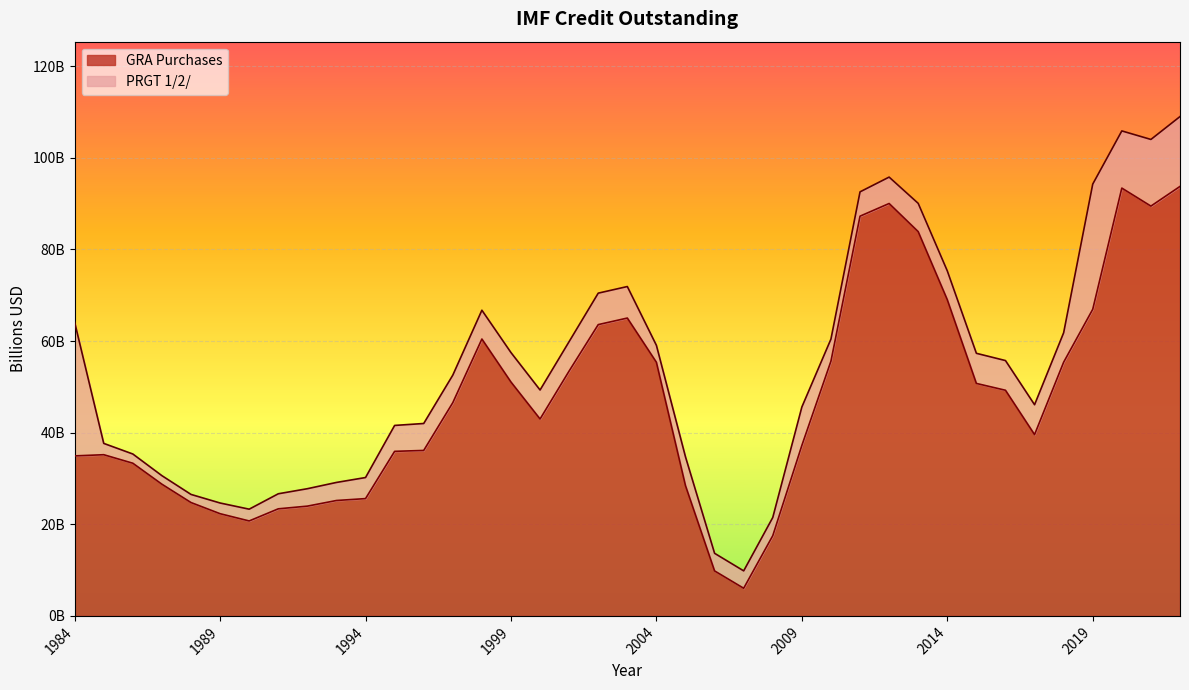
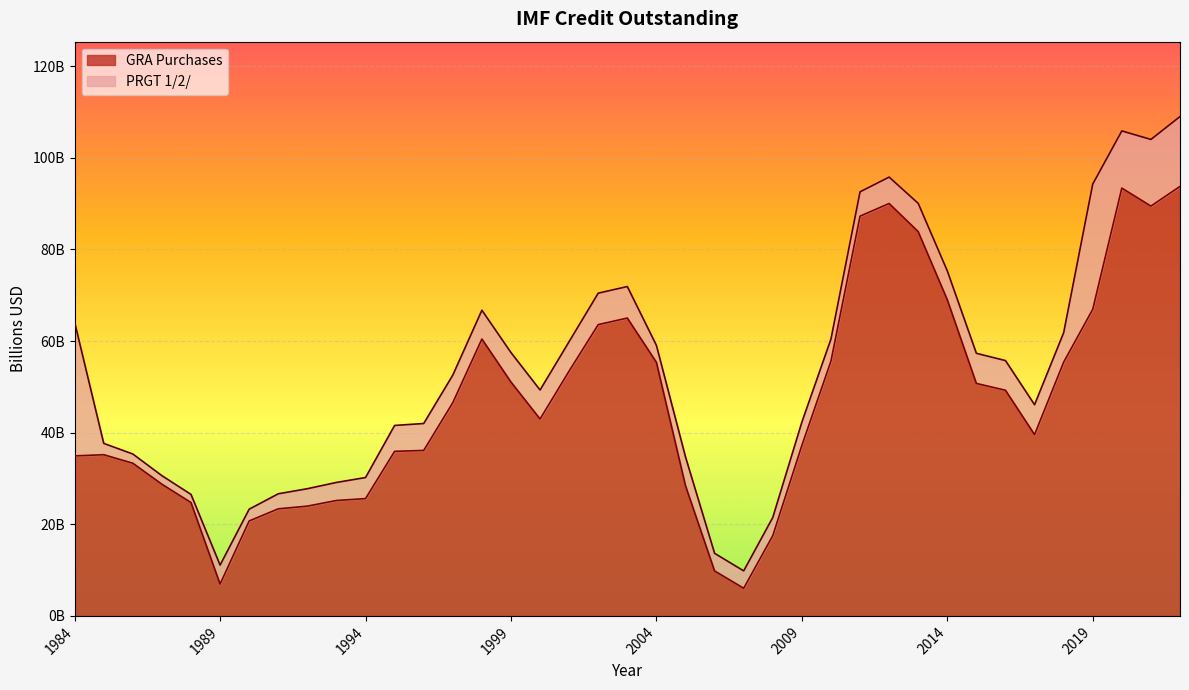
  {
    "GRA Purchases": {
      "1984": 35000000000,
-     "1989": 22000000000,
+     "1989": 7000000000,
      "1994": 26000000000,
      "1999": 51000000000,
      "2004": 55000000000,
      "2009": 37000000000,
      "2014": 69000000000,
      "2019": 67000000000
    },
    "PRGT 1/2/": {
      "1984": 29000000000,
-     "1989": 2000000000,
+     "1989": 4000000000,
      "1994": 5000000000,
      "1999": 6000000000,
      "2004": 4000000000,
-     "2009": 8000000000,
+     "2009": 5000000000,
      "2014": 6000000000,
      "2019": 27000000000
    }
  }
